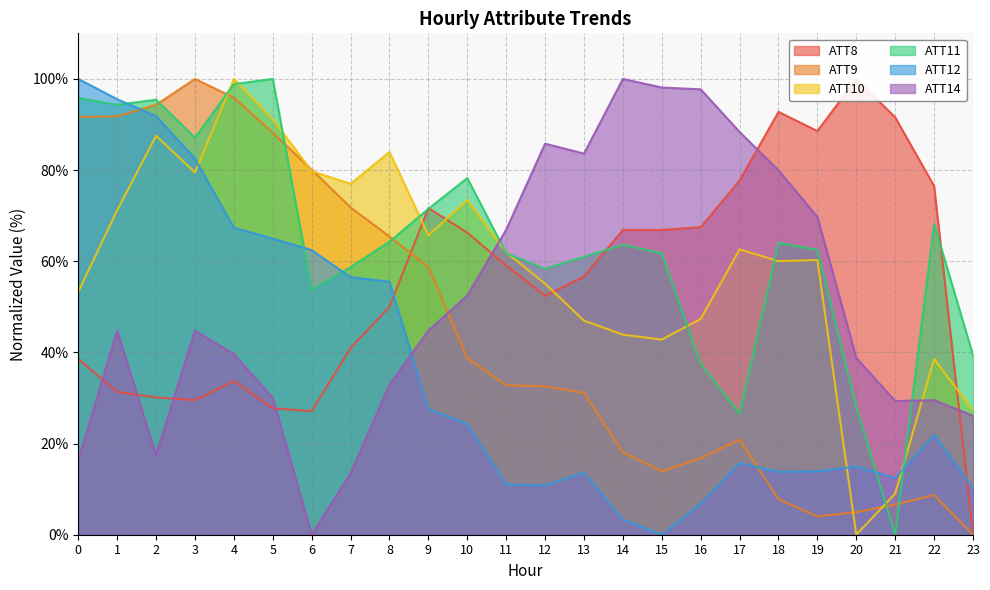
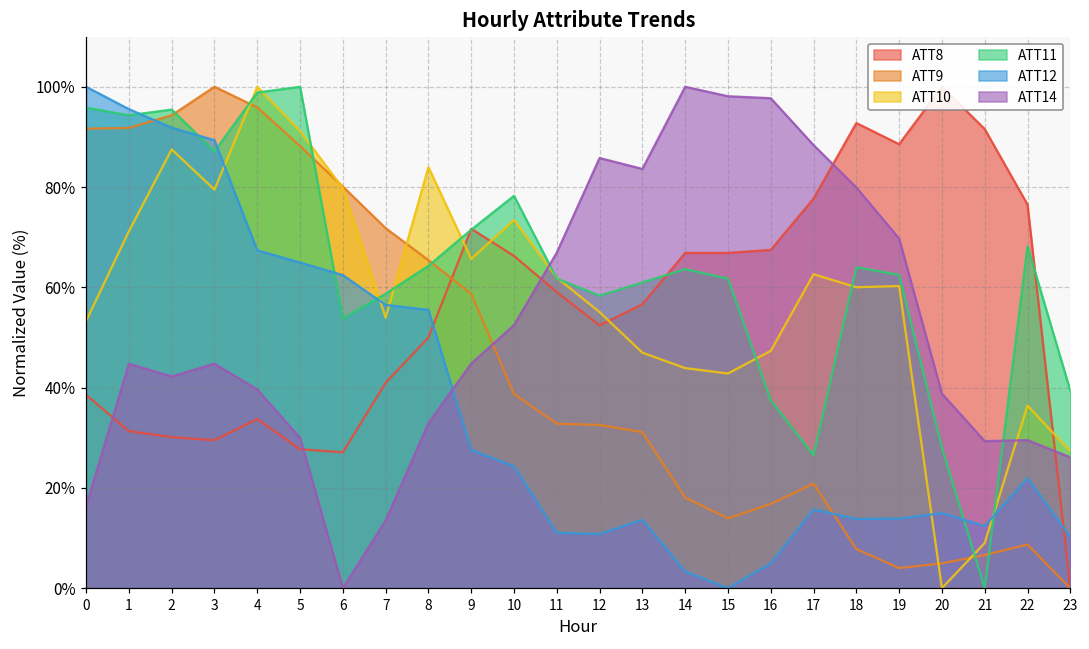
  {
    "ATT10": {
      "0": "53%",
      "1": "71%",
      "2": "88%",
      "3": "79%",
      "4": "100%",
      "5": "91%",
-     "7": "77%",
+     "7": "54%",
      "8": "84%",
      "9": "66%",
      "10": "73%",
      "12": "55%",
      "13": "47%",
      "14": "44%",
      "15": "43%",
      "16": "47%",
      "17": "63%",
      "18": "60%",
      "19": "60%",
      "20": "0%",
      "21": "9%",
-     "22": "39%",
+     "22": "36%",
      "23": "27%"
    },
    "ATT11": {
      "0": "96%",
      "1": "94%",
      "2": "95%",
      "3": "87%",
      "4": "99%",
      "5": "100%",
      "6": "54%",
      "7": "59%",
      "8": "64%",
      "10": "78%",
      "12": "58%",
      "13": "61%",
      "14": "64%",
      "15": "62%",
      "16": "38%",
      "17": "27%",
      "18": "64%",
      "19": "62%",
      "20": "28%",
      "21": "0%",
      "22": "68%",
      "23": "39%"
    },
    "ATT12": {
      "0": "100%",
      "1": "96%",
      "2": "92%",
-     "3": "82%",
+     "3": "89%",
      "4": "67%",
      "5": "65%",
      "6": "62%",
      "7": "56%",
      "8": "56%",
      "9": "28%",
      "10": "24%",
      "11": "11%",
      "12": "11%",
      "13": "14%",
      "14": "3%",
      "15": "0%",
-     "16": "7%",
+     "16": "5%",
      "17": "16%",
      "18": "14%",
      "19": "14%",
      "20": "15%",
      "21": "12%",
      "22": "22%",
      "23": "10%"
    },
    "ATT14": {
      "0": "16%",
      "1": "45%",
-     "2": "17%",
+     "2": "42%",
      "3": "45%",
      "4": "40%",
      "5": "30%",
      "6": "0%",
      "7": "13%",
      "8": "33%",
      "9": "45%",
      "10": "52%",
      "11": "67%",
      "12": "86%",
      "13": "84%",
      "14": "100%",
      "15": "98%",
      "16": "98%",
      "17": "88%",
      "18": "80%",
      "19": "70%",
      "20": "39%",
      "21": "29%",
      "22": "30%",
      "23": "26%"
    }
  }
